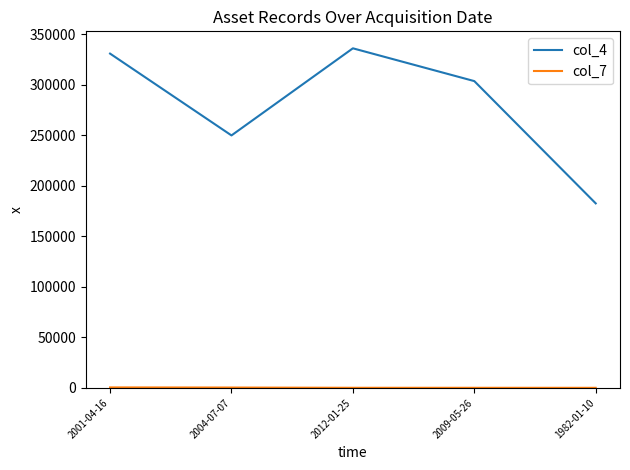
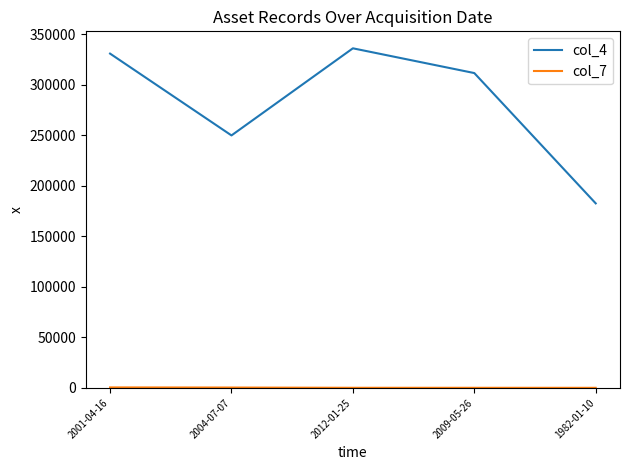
  {
    "col_4": {
      "2001-04-16": 331000,
      "2004-07-07": 250000,
      "2012-01-25": 336000,
-     "2009-05-26": 304000,
+     "2009-05-26": 312000,
      "1982-01-10": 183000
    },
    "col_7": {
      "2001-04-16": 0,
      "2004-07-07": 0,
      "2012-01-25": 0,
      "2009-05-26": 0,
      "1982-01-10": 0
    }
  }
